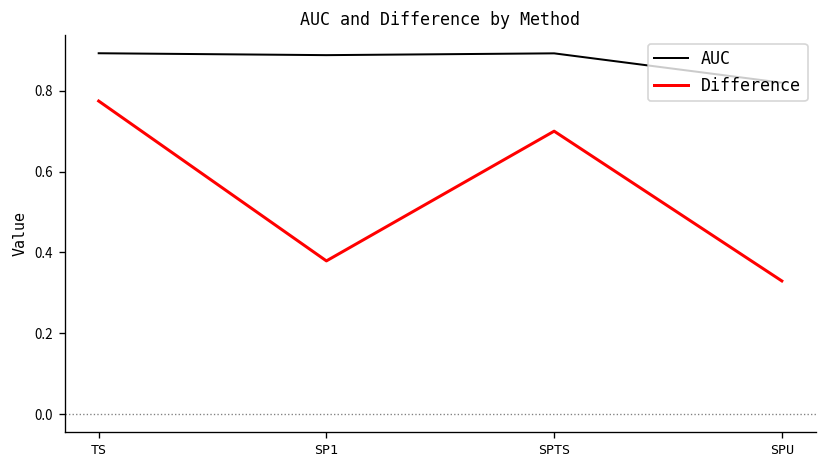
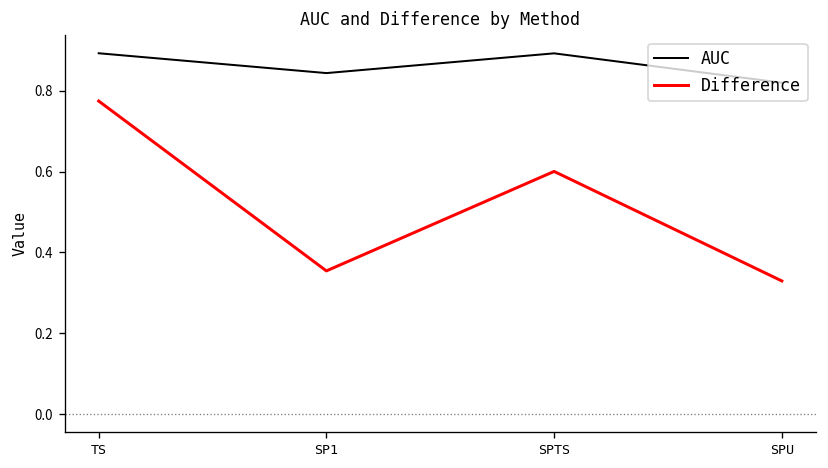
  {
    "AUC": {
      "TS": 0.89,
-     "SP1": 0.89,
+     "SP1": 0.84,
      "SPTS": 0.89
    },
    "Difference": {
      "TS": 0.77,
-     "SP1": 0.38,
-     "SPTS": 0.70,
+     "SP1": 0.35,
+     "SPTS": 0.60,
      "SPU": 0.33
    }
  }
